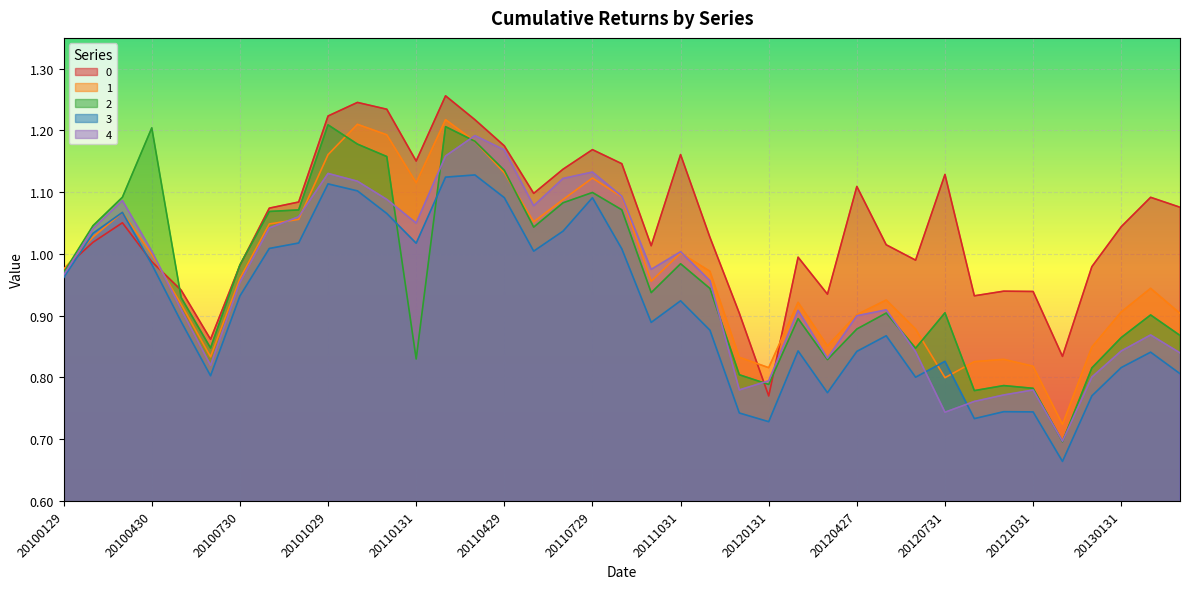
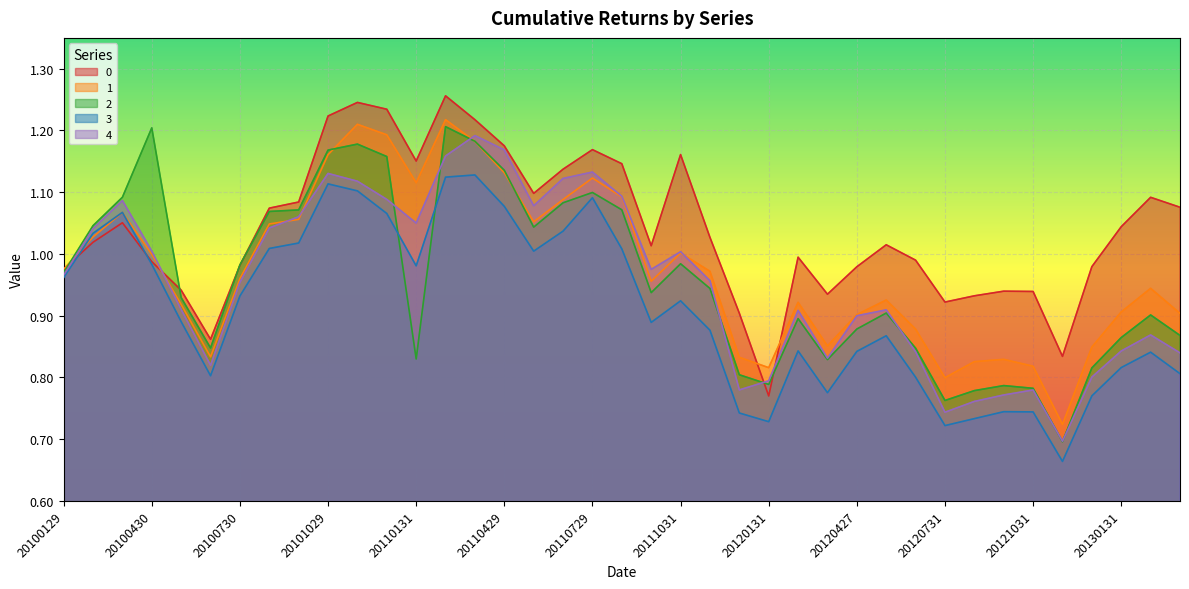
  {
    "0": {
      "20100430": 0.99,
      "20101029": 1.22,
      "20110131": 1.15,
      "20110429": 1.18,
      "20110729": 1.17,
      "20111031": 1.16,
      "20120131": 0.77,
-     "20120427": 1.11,
-     "20120731": 1.13,
+     "20120427": 0.98,
+     "20120731": 0.92,
      "20121031": 0.94,
      "20130131": 1.04
    },
    "1": {
      "20100430": 1.00,
      "20100730": 0.96,
      "20101029": 1.16,
      "20110131": 1.12,
      "20110729": 1.12,
      "20120131": 0.82,
      "20120731": 0.80,
      "20121031": 0.82,
      "20130131": 0.91
    },
    "2": {
      "20100430": 1.20,
-     "20101029": 1.21,
+     "20101029": 1.17,
      "20110131": 0.83,
      "20110729": 1.10,
      "20111031": 0.98,
      "20120131": 0.79,
      "20120427": 0.88,
-     "20120731": 0.90,
+     "20120731": 0.76,
      "20130131": 0.86
    },
    "3": {
      "20100129": 0.96,
      "20100430": 0.98,
      "20100730": 0.93,
      "20101029": 1.11,
-     "20110131": 1.02,
-     "20110429": 1.09,
+     "20110131": 0.98,
+     "20110429": 1.08,
      "20110729": 1.09,
      "20111031": 0.92,
      "20120131": 0.73,
      "20120427": 0.84,
-     "20120731": 0.83,
+     "20120731": 0.72,
      "20121031": 0.74,
      "20130131": 0.82
    },
    "4": {
      "20100430": 1.00,
      "20100730": 0.95,
      "20101029": 1.13,
      "20110131": 1.05,
      "20110429": 1.17,
      "20110729": 1.13,
      "20120131": 0.79,
      "20120731": 0.74,
      "20130131": 0.84
    }
  }
